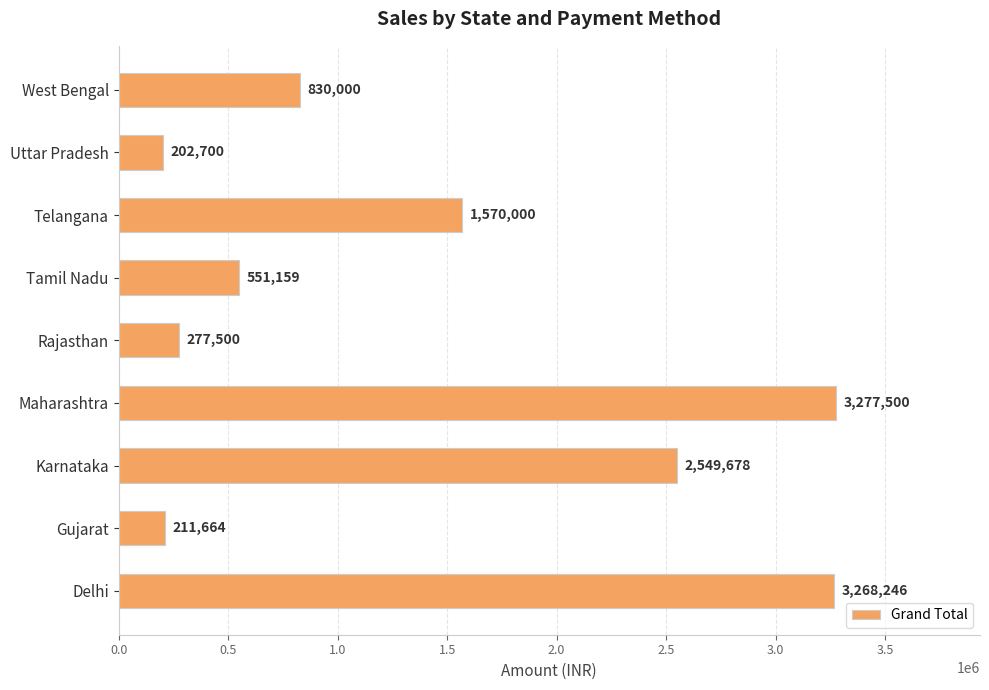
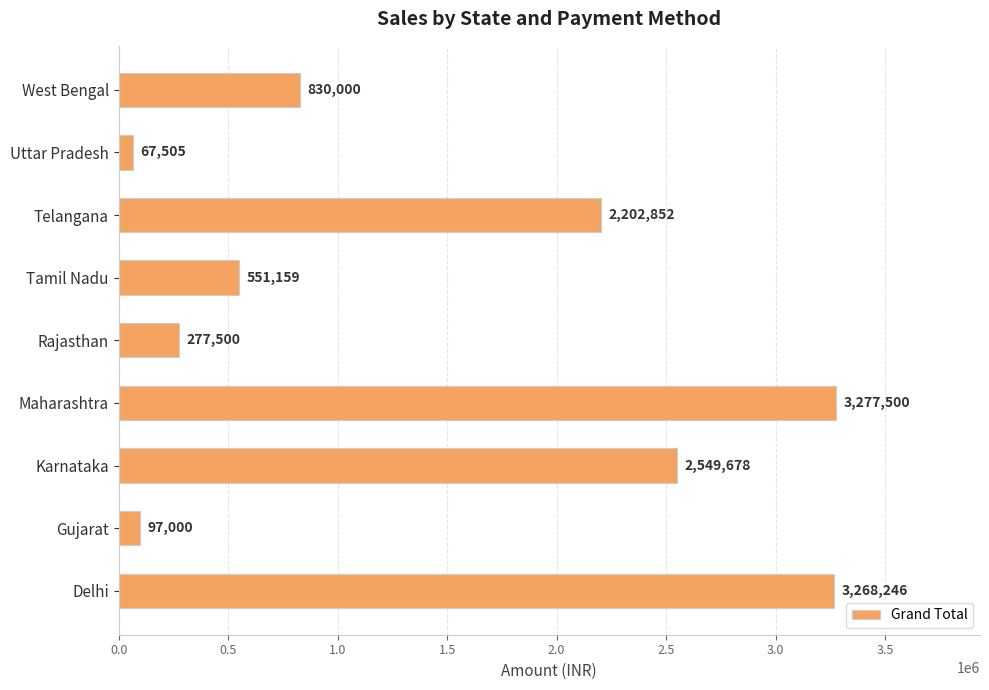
  {
    "West Bengal": "830,000",
-   "Uttar Pradesh": "202,700",
-   "Telangana": "1,570,000",
+   "Uttar Pradesh": "67,505",
+   "Telangana": "2,202,852",
    "Tamil Nadu": "551,159",
    "Rajasthan": "277,500",
    "Maharashtra": "3,277,500",
    "Karnataka": "2,549,678",
-   "Gujarat": "211,664",
+   "Gujarat": "97,000",
    "Delhi": "3,268,246"
  }
